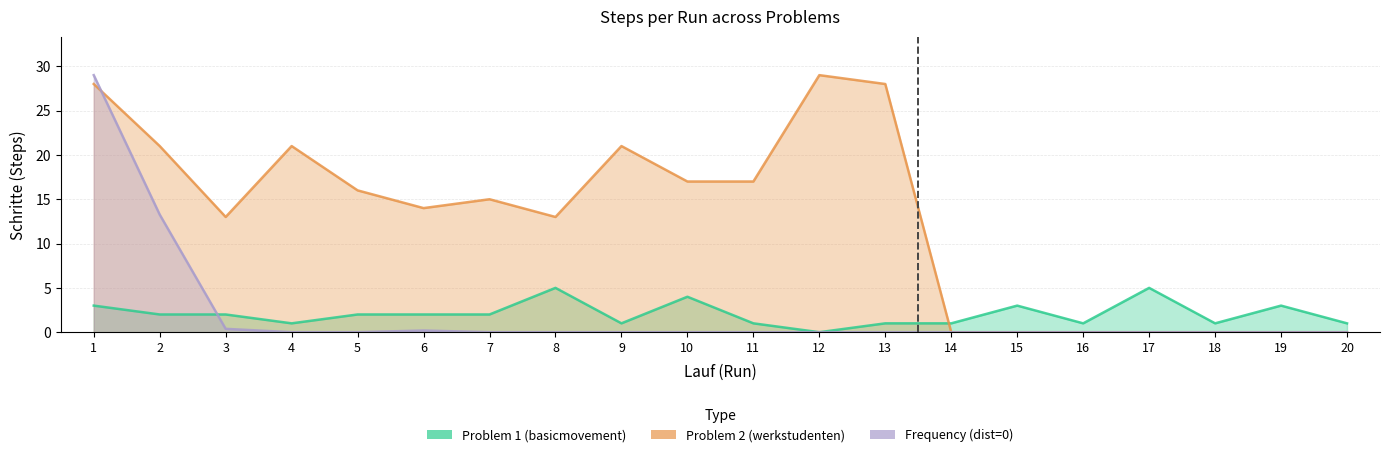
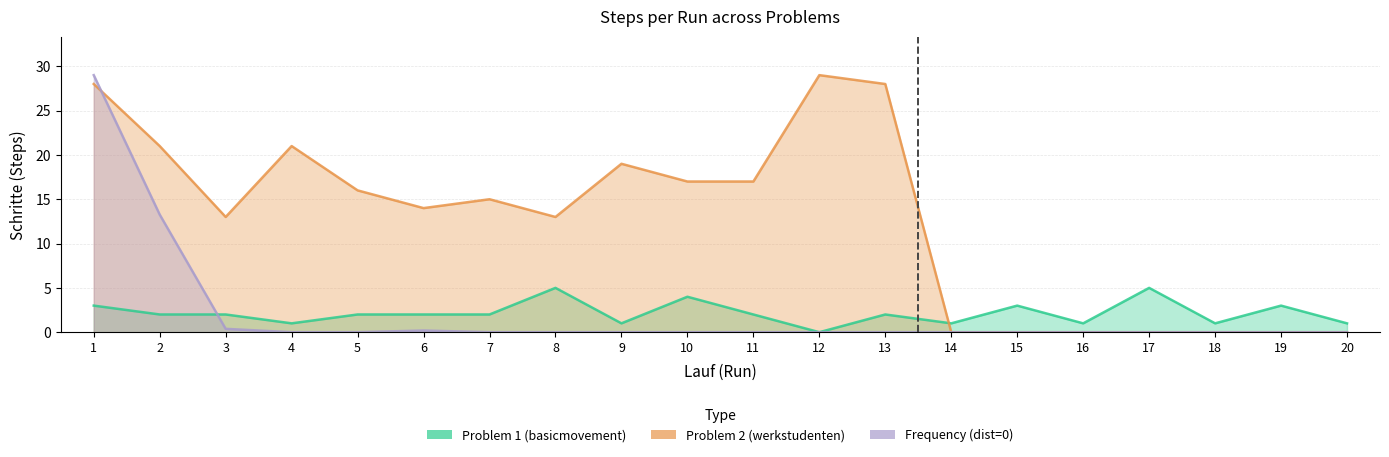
  {
    "Problem 1 (basicmovement)": {
      "1": 3,
      "2": 2,
      "3": 2,
      "4": 1,
      "5": 2,
      "6": 2,
      "7": 2,
      "8": 5,
      "9": 1,
      "10": 4,
-     "11": 1,
-     "13": 1,
+     "11": 2,
+     "13": 2,
      "14": 1,
      "15": 3,
      "16": 1,
      "17": 5,
      "18": 1,
      "19": 3,
      "20": 1
    },
    "Problem 2 (werkstudenten)": {
      "1": 28,
      "2": 21,
      "3": 13,
      "4": 21,
      "5": 16,
      "6": 14,
      "7": 15,
      "8": 13,
-     "9": 21,
+     "9": 19,
      "10": 17,
      "11": 17,
      "12": 29,
      "13": 28
    },
    "Frequency (dist=0)": {
      "1": 29,
      "2": 13,
      "3": 0,
      "4": 0,
      "5": 0,
      "6": 0,
      "7": 0,
      "8": 0,
      "9": 0,
      "10": 0,
      "11": 0,
      "13": 0
    }
  }
